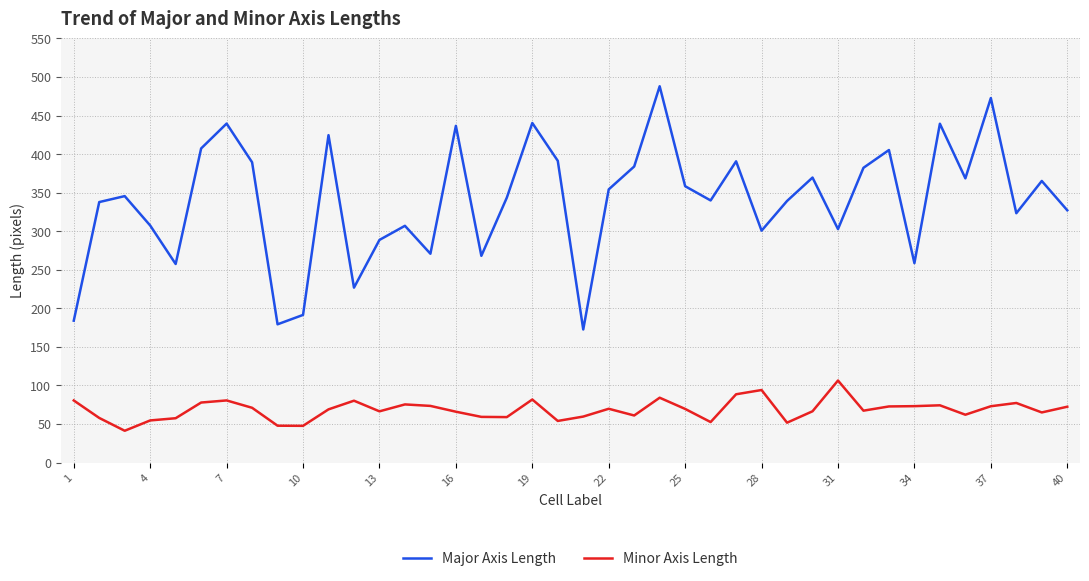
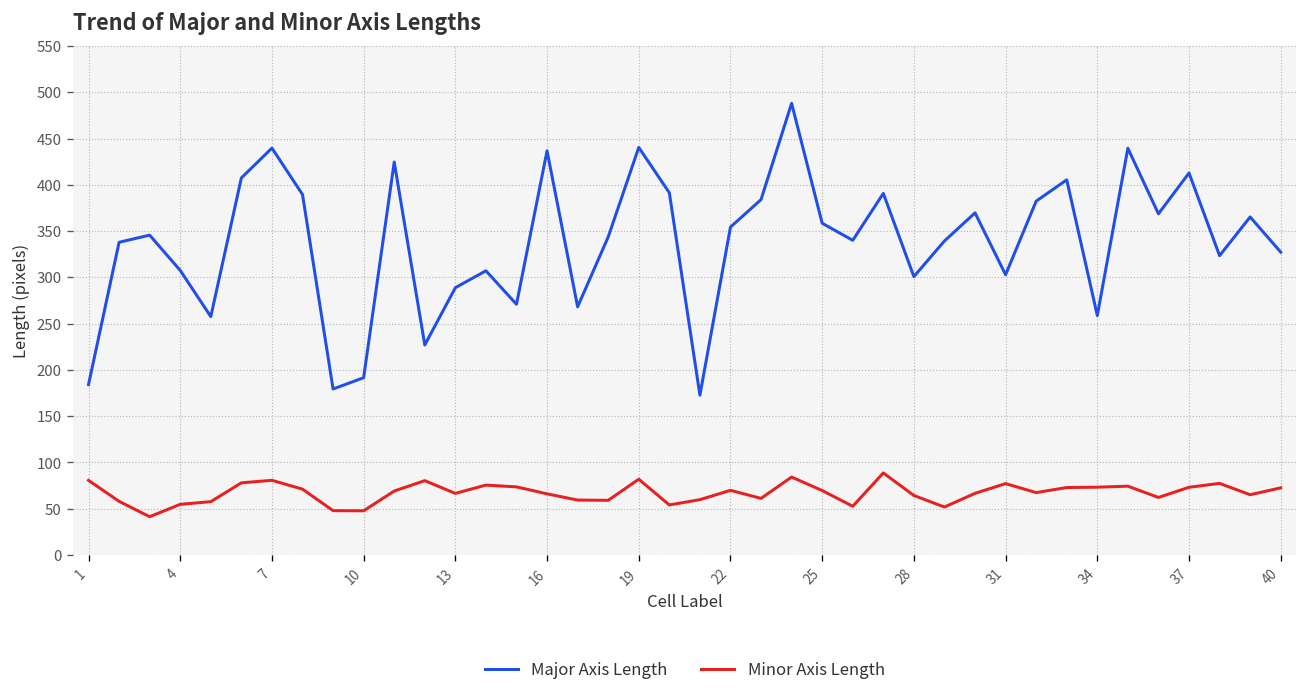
  {
    "Major Axis Length": {
      "1": 180,
      "4": 310,
      "7": 440,
      "10": 190,
      "13": 290,
      "16": 440,
      "19": 440,
      "22": 350,
      "25": 360,
      "28": 300,
      "31": 300,
      "34": 260,
-     "37": 470,
+     "37": 410,
      "40": 330
    },
    "Minor Axis Length": {
      "1": 80,
      "4": 50,
      "7": 80,
      "10": 50,
      "13": 70,
      "16": 70,
      "19": 80,
      "22": 70,
      "25": 70,
-     "28": 90,
-     "31": 110,
+     "28": 60,
+     "31": 80,
      "34": 70,
      "37": 70,
      "40": 70
    }
  }
